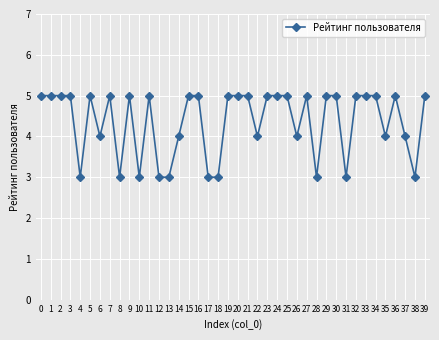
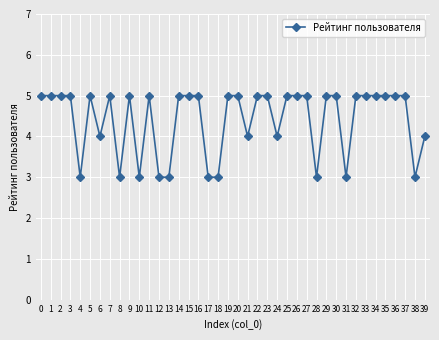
  {
    "0": 5,
    "1": 5,
    "2": 5,
    "3": 5,
    "4": 3,
    "5": 5,
    "6": 4,
    "7": 5,
    "8": 3,
    "9": 5,
    "10": 3,
    "11": 5,
    "12": 3,
    "13": 3,
-   "14": 4,
+   "14": 5,
    "15": 5,
    "16": 5,
    "17": 3,
    "18": 3,
    "19": 5,
    "20": 5,
-   "21": 5,
-   "22": 4,
+   "21": 4,
+   "22": 5,
    "23": 5,
-   "24": 5,
+   "24": 4,
    "25": 5,
-   "26": 4,
+   "26": 5,
    "27": 5,
    "28": 3,
    "29": 5,
    "30": 5,
    "31": 3,
    "32": 5,
    "33": 5,
    "34": 5,
-   "35": 4,
+   "35": 5,
    "36": 5,
-   "37": 4,
+   "37": 5,
    "38": 3,
-   "39": 5
+   "39": 4
  }
